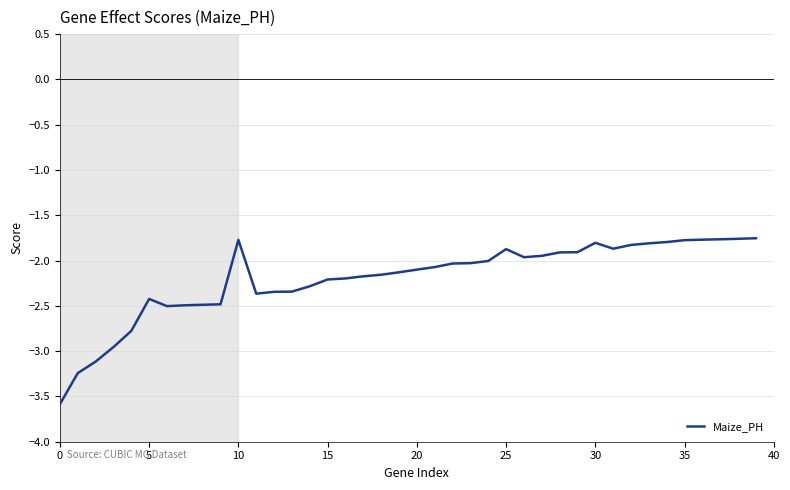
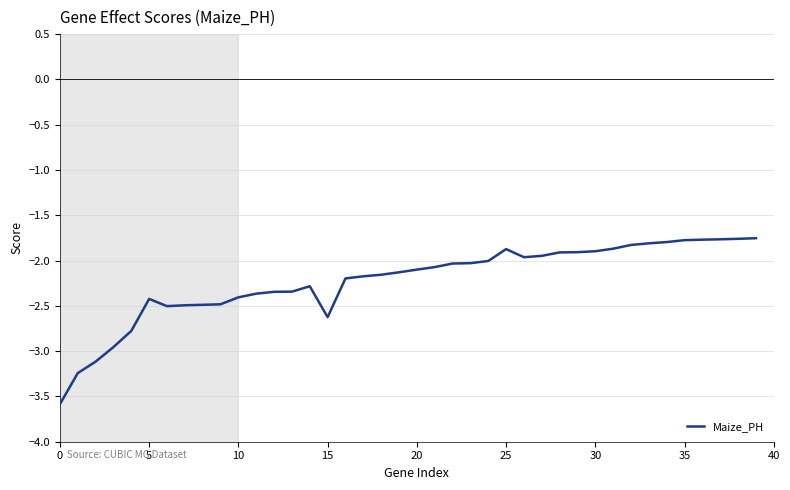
  {
    "0": -3.6,
    "5": -2.4,
-   "10": -1.8,
-   "15": -2.2,
+   "10": -2.4,
+   "15": -2.6,
    "20": -2.1,
    "25": -1.9,
-   "30": -1.8,
+   "30": -1.9,
    "35": -1.8
  }
